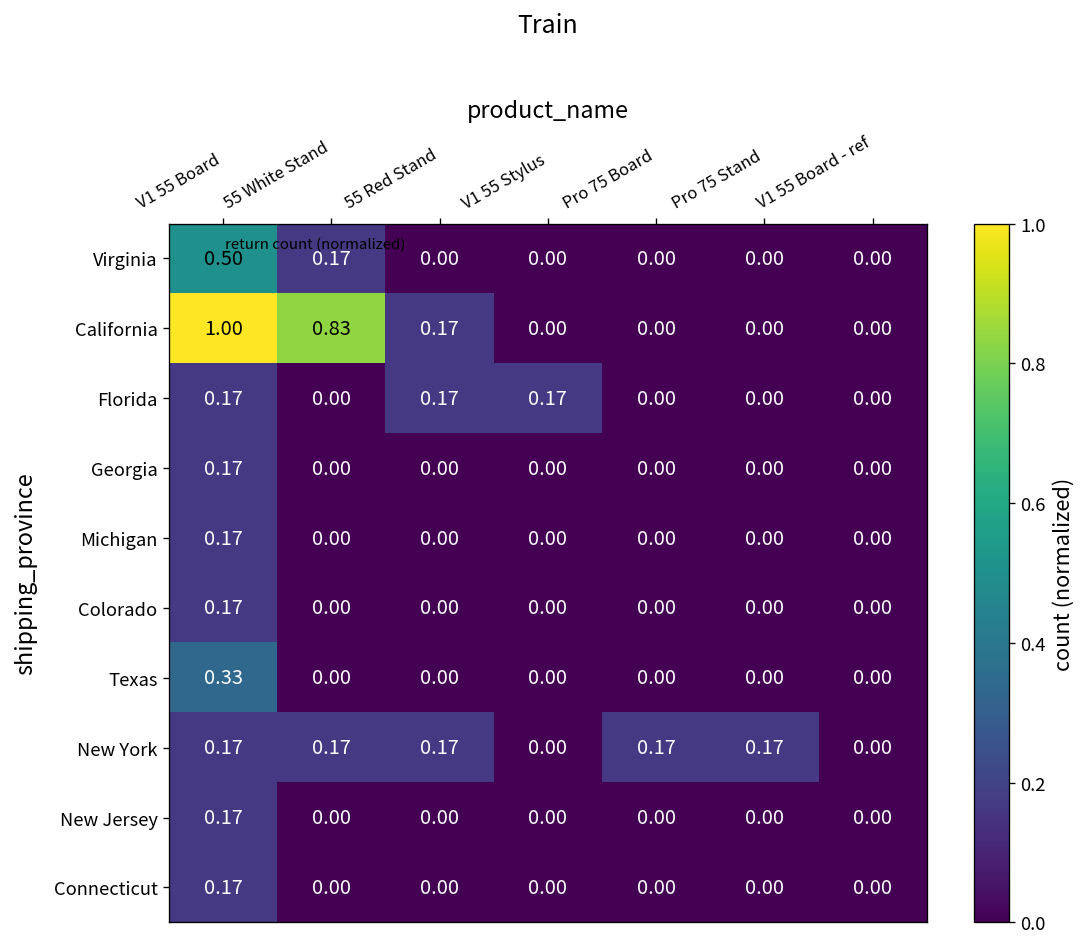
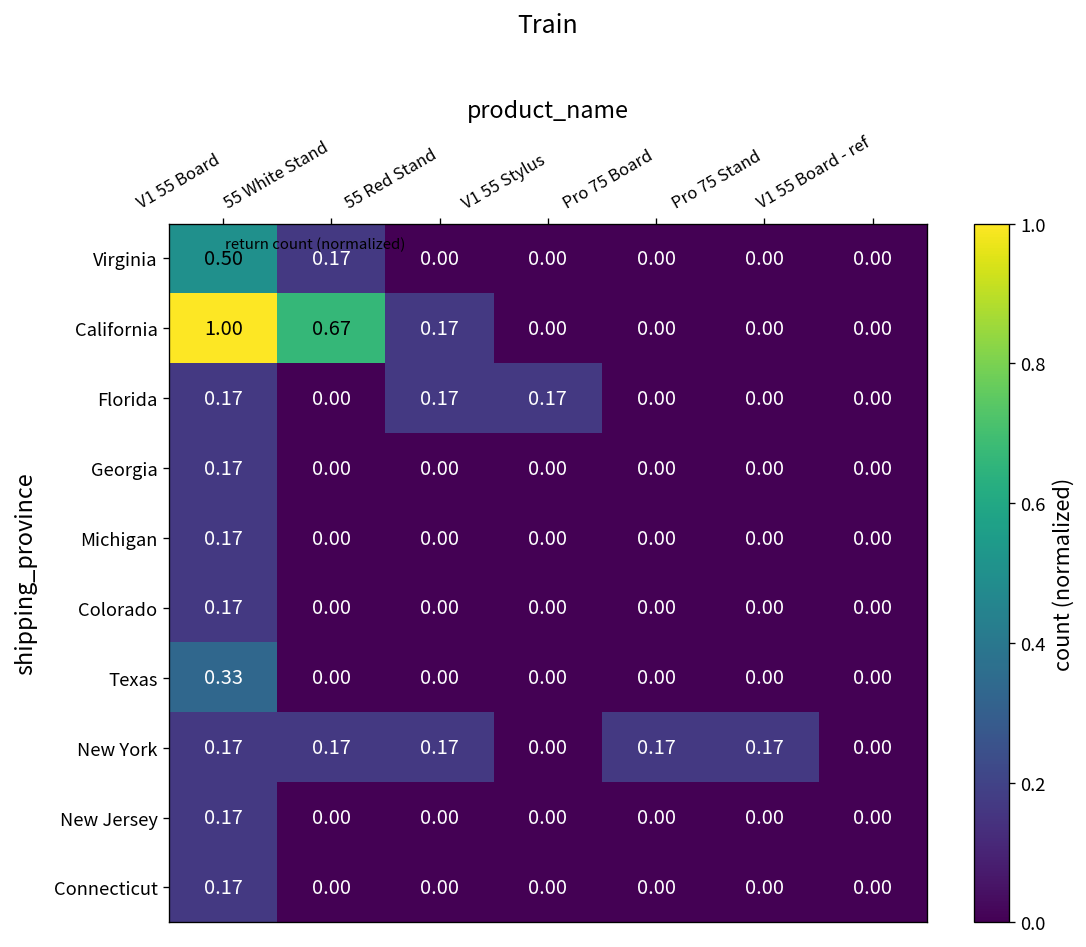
  {
    "Virginia": {
      "55 Red Stand": 0.00,
      "V1 55 Stylus": 0.00,
      "Pro 75 Board": 0.00,
      "Pro 75 Stand": 0.00,
      "V1 55 Board - ref": 0.00
    },
    "California": {
      "V1 55 Board": 1.00,
-     "55 White Stand": 0.83,
+     "55 White Stand": 0.67,
      "55 Red Stand": 0.17,
      "V1 55 Stylus": 0.00,
      "Pro 75 Board": 0.00,
      "Pro 75 Stand": 0.00,
      "V1 55 Board - ref": 0.00
    },
    "Florida": {
      "V1 55 Board": 0.17,
      "55 White Stand": 0.00,
      "55 Red Stand": 0.17,
      "V1 55 Stylus": 0.17,
      "Pro 75 Board": 0.00,
      "Pro 75 Stand": 0.00,
      "V1 55 Board - ref": 0.00
    },
    "Georgia": {
      "V1 55 Board": 0.17,
      "55 White Stand": 0.00,
      "55 Red Stand": 0.00,
      "V1 55 Stylus": 0.00,
      "Pro 75 Board": 0.00,
      "Pro 75 Stand": 0.00,
      "V1 55 Board - ref": 0.00
    },
    "Michigan": {
      "V1 55 Board": 0.17,
      "55 White Stand": 0.00,
      "55 Red Stand": 0.00,
      "V1 55 Stylus": 0.00,
      "Pro 75 Board": 0.00,
      "Pro 75 Stand": 0.00,
      "V1 55 Board - ref": 0.00
    },
    "Colorado": {
      "V1 55 Board": 0.17,
      "55 White Stand": 0.00,
      "55 Red Stand": 0.00,
      "V1 55 Stylus": 0.00,
      "Pro 75 Board": 0.00,
      "Pro 75 Stand": 0.00,
      "V1 55 Board - ref": 0.00
    },
    "Texas": {
      "V1 55 Board": 0.33,
      "55 White Stand": 0.00,
      "55 Red Stand": 0.00,
      "V1 55 Stylus": 0.00,
      "Pro 75 Board": 0.00,
      "Pro 75 Stand": 0.00,
      "V1 55 Board - ref": 0.00
    },
    "New York": {
      "V1 55 Board": 0.17,
      "55 White Stand": 0.17,
      "55 Red Stand": 0.17,
      "V1 55 Stylus": 0.00,
      "Pro 75 Board": 0.17,
      "Pro 75 Stand": 0.17,
      "V1 55 Board - ref": 0.00
    },
    "New Jersey": {
      "V1 55 Board": 0.17,
      "55 White Stand": 0.00,
      "55 Red Stand": 0.00,
      "V1 55 Stylus": 0.00,
      "Pro 75 Board": 0.00,
      "Pro 75 Stand": 0.00,
      "V1 55 Board - ref": 0.00
    },
    "Connecticut": {
      "V1 55 Board": 0.17,
      "55 White Stand": 0.00,
      "55 Red Stand": 0.00,
      "V1 55 Stylus": 0.00,
      "Pro 75 Board": 0.00,
      "Pro 75 Stand": 0.00,
      "V1 55 Board - ref": 0.00
    }
  }
